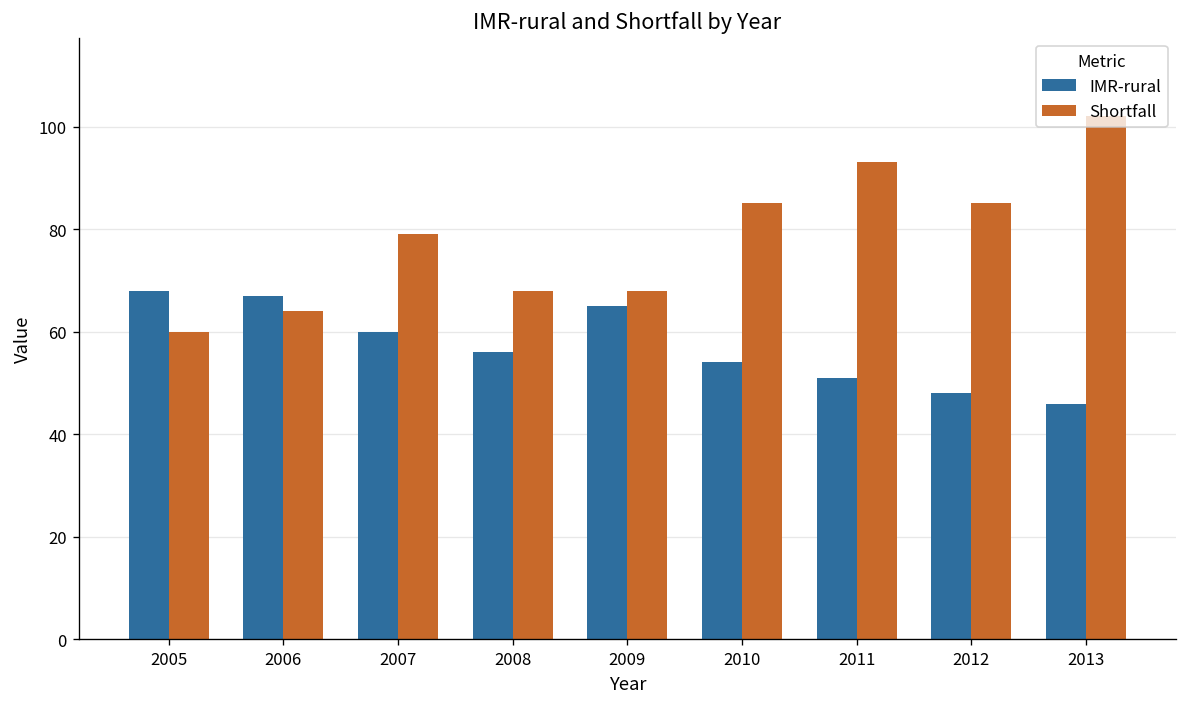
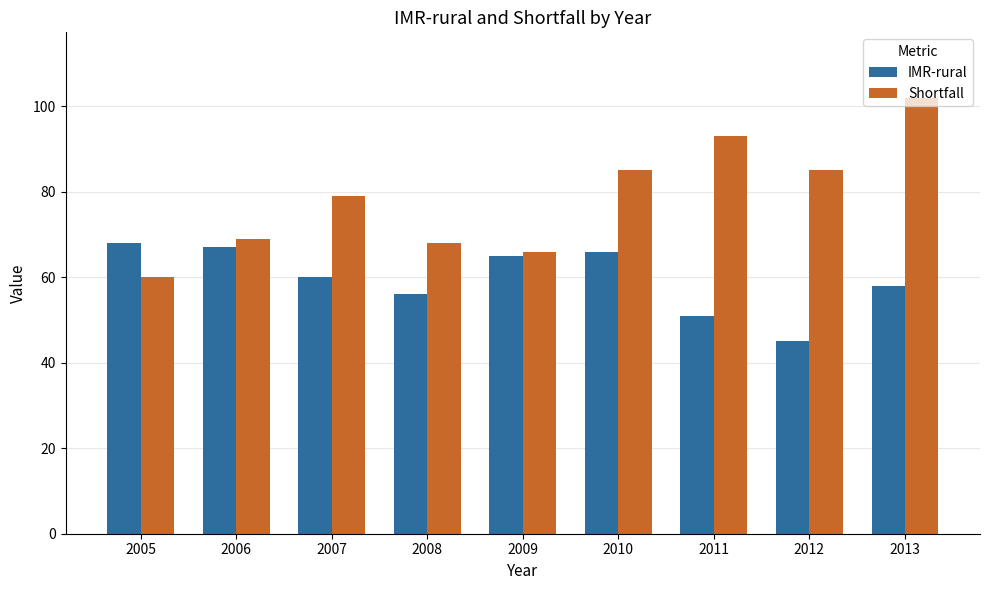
  {
    "IMR-rural": {
      "2005": 68,
      "2006": 67,
      "2007": 60,
      "2008": 56,
      "2009": 65,
-     "2010": 54,
+     "2010": 66,
      "2011": 51,
-     "2012": 48,
-     "2013": 46
+     "2012": 45,
+     "2013": 58
    },
    "Shortfall": {
      "2005": 60,
-     "2006": 64,
+     "2006": 69,
      "2007": 79,
      "2008": 68,
-     "2009": 68,
+     "2009": 66,
      "2010": 85,
      "2011": 93,
      "2012": 85
    }
  }
